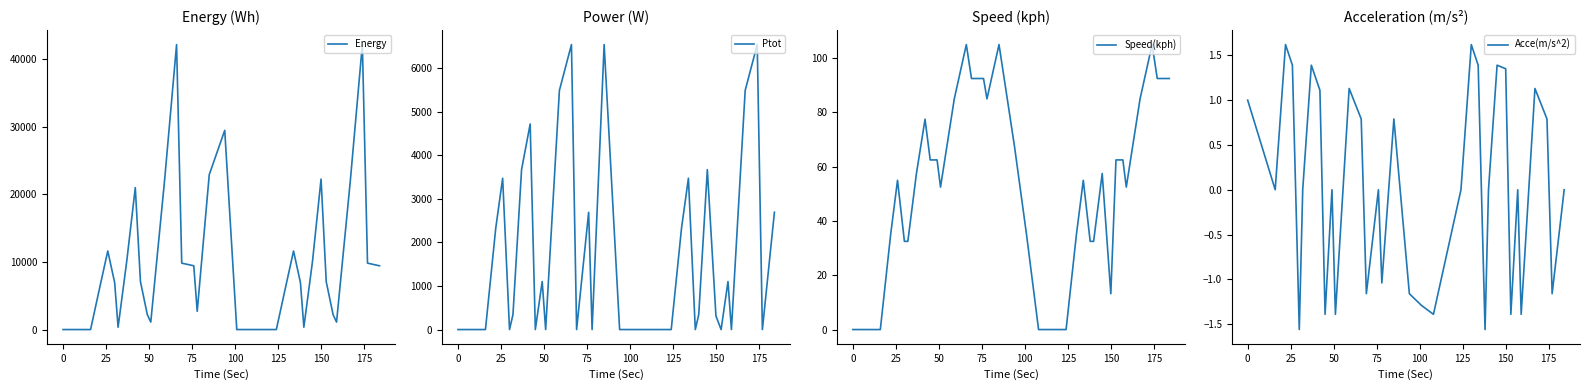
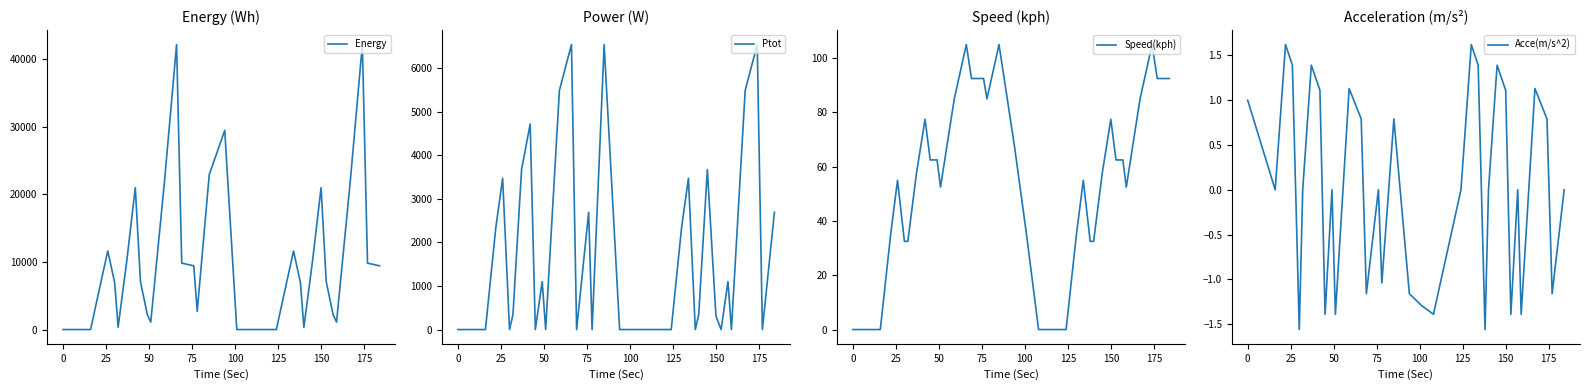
  {
    "Energy (Wh)": {
      "0": 0,
-     "150": 22000
+     "150": 21000
    },
    "Power (W)": {
      "0": 0,
      "150": 300
    },
    "Speed (kph)": {
      "0": 0,
-     "150": 13
+     "150": 78
    },
    "Acceleration (m/s²)": {
      "0": 1.0,
-     "150": 1.4
+     "150": 1.1
    }
  }
